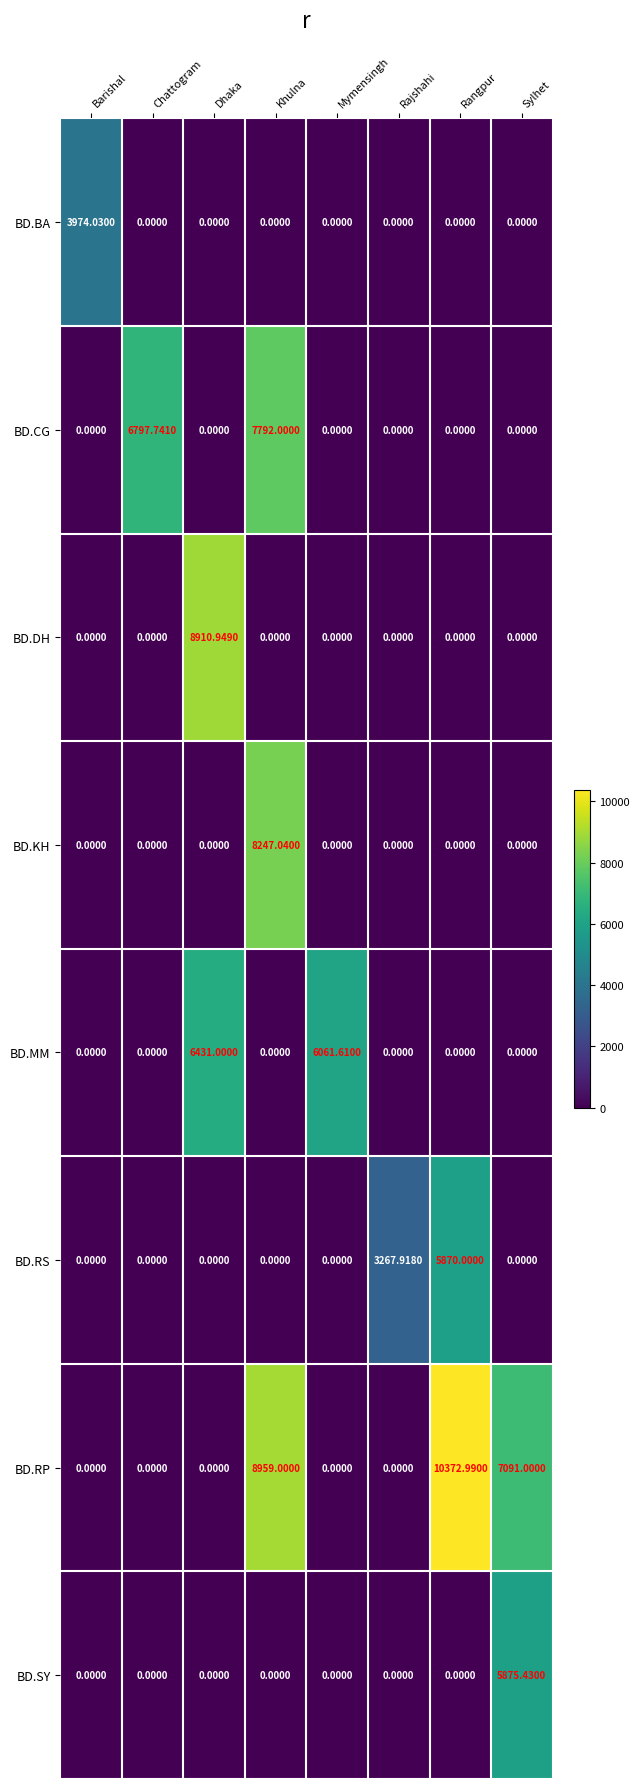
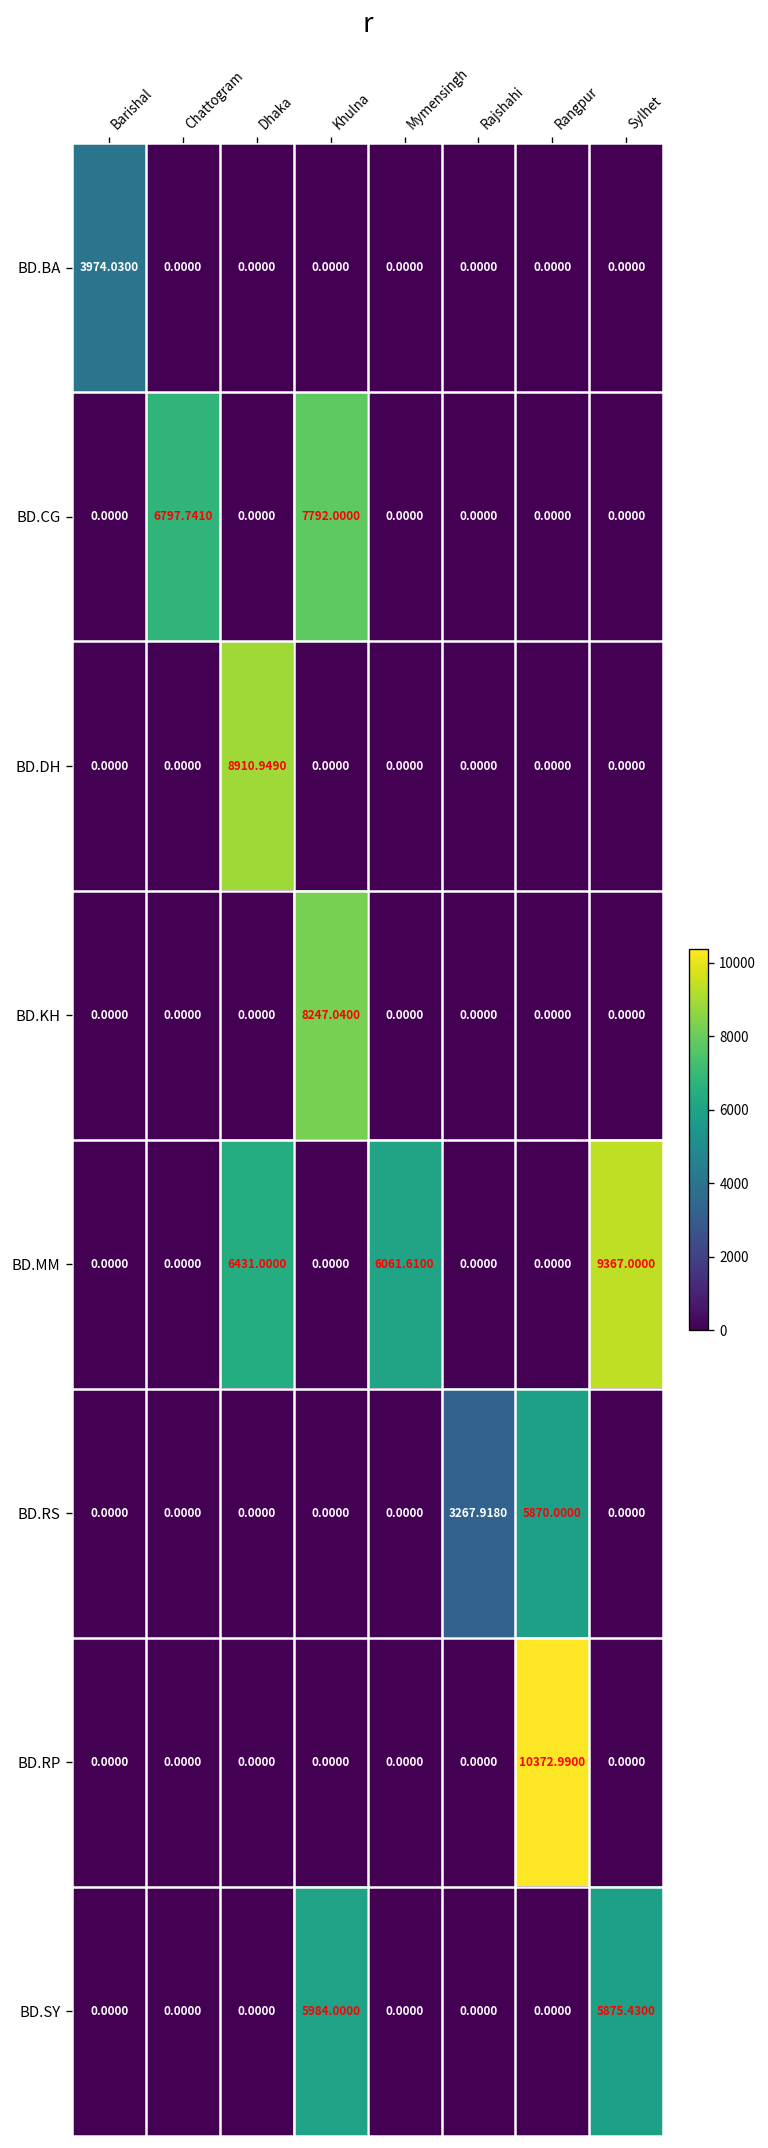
  {
    "BD.BA": {
      "Barishal": 3974.0300,
      "Chattogram": 0.0000,
      "Dhaka": 0.0000,
      "Khulna": 0.0000,
      "Mymensingh": 0.0000,
      "Rajshahi": 0.0000,
      "Rangpur": 0.0000,
      "Sylhet": 0.0000
    },
    "BD.CG": {
      "Barishal": 0.0000,
      "Chattogram": 6797.7410,
      "Dhaka": 0.0000,
      "Khulna": 7792.0000,
      "Mymensingh": 0.0000,
      "Rajshahi": 0.0000,
      "Rangpur": 0.0000,
      "Sylhet": 0.0000
    },
    "BD.DH": {
      "Barishal": 0.0000,
      "Chattogram": 0.0000,
      "Dhaka": 8910.9490,
      "Khulna": 0.0000,
      "Mymensingh": 0.0000,
      "Rajshahi": 0.0000,
      "Rangpur": 0.0000,
      "Sylhet": 0.0000
    },
    "BD.KH": {
      "Barishal": 0.0000,
      "Chattogram": 0.0000,
      "Dhaka": 0.0000,
      "Khulna": 8247.0400,
      "Mymensingh": 0.0000,
      "Rajshahi": 0.0000,
      "Rangpur": 0.0000,
      "Sylhet": 0.0000
    },
    "BD.MM": {
      "Barishal": 0.0000,
      "Chattogram": 0.0000,
      "Dhaka": 6431.0000,
      "Khulna": 0.0000,
      "Mymensingh": 6061.6100,
      "Rajshahi": 0.0000,
      "Rangpur": 0.0000,
-     "Sylhet": 0.0000
+     "Sylhet": 9367.0000
    },
    "BD.RS": {
      "Barishal": 0.0000,
      "Chattogram": 0.0000,
      "Dhaka": 0.0000,
      "Khulna": 0.0000,
      "Mymensingh": 0.0000,
      "Rajshahi": 3267.9180,
      "Rangpur": 5870.0000,
      "Sylhet": 0.0000
    },
    "BD.RP": {
      "Barishal": 0.0000,
      "Chattogram": 0.0000,
      "Dhaka": 0.0000,
-     "Khulna": 8959.0000,
+     "Khulna": 0.0000,
      "Mymensingh": 0.0000,
      "Rajshahi": 0.0000,
      "Rangpur": 10372.9900,
-     "Sylhet": 7091.0000
+     "Sylhet": 0.0000
    },
    "BD.SY": {
      "Barishal": 0.0000,
      "Chattogram": 0.0000,
      "Dhaka": 0.0000,
-     "Khulna": 0.0000,
+     "Khulna": 5984.0000,
      "Mymensingh": 0.0000,
      "Rajshahi": 0.0000,
      "Rangpur": 0.0000,
      "Sylhet": 5875.4300
    }
  }
